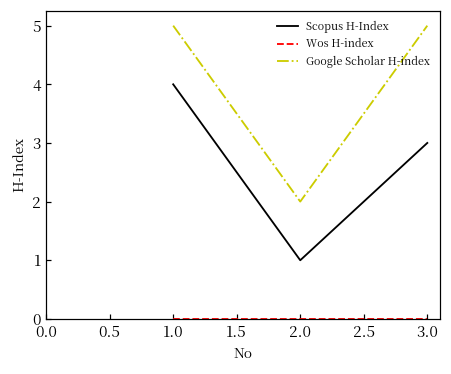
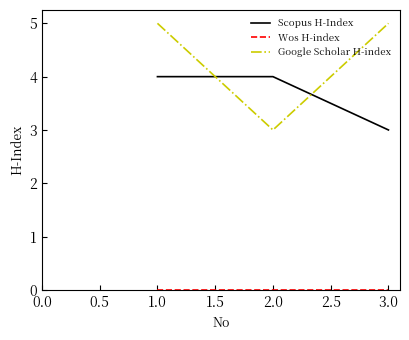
  {
    "Scopus H-Index": {
      "1.0": 4,
-     "2.0": 1,
+     "2.0": 4,
      "3.0": 3
    },
    "Wos H-index": {
      "1.0": 0,
      "2.0": 0,
      "3.0": 0
    },
    "Google Scholar H-index": {
      "1.0": 5,
-     "2.0": 2,
+     "2.0": 3,
      "3.0": 5
    }
  }
